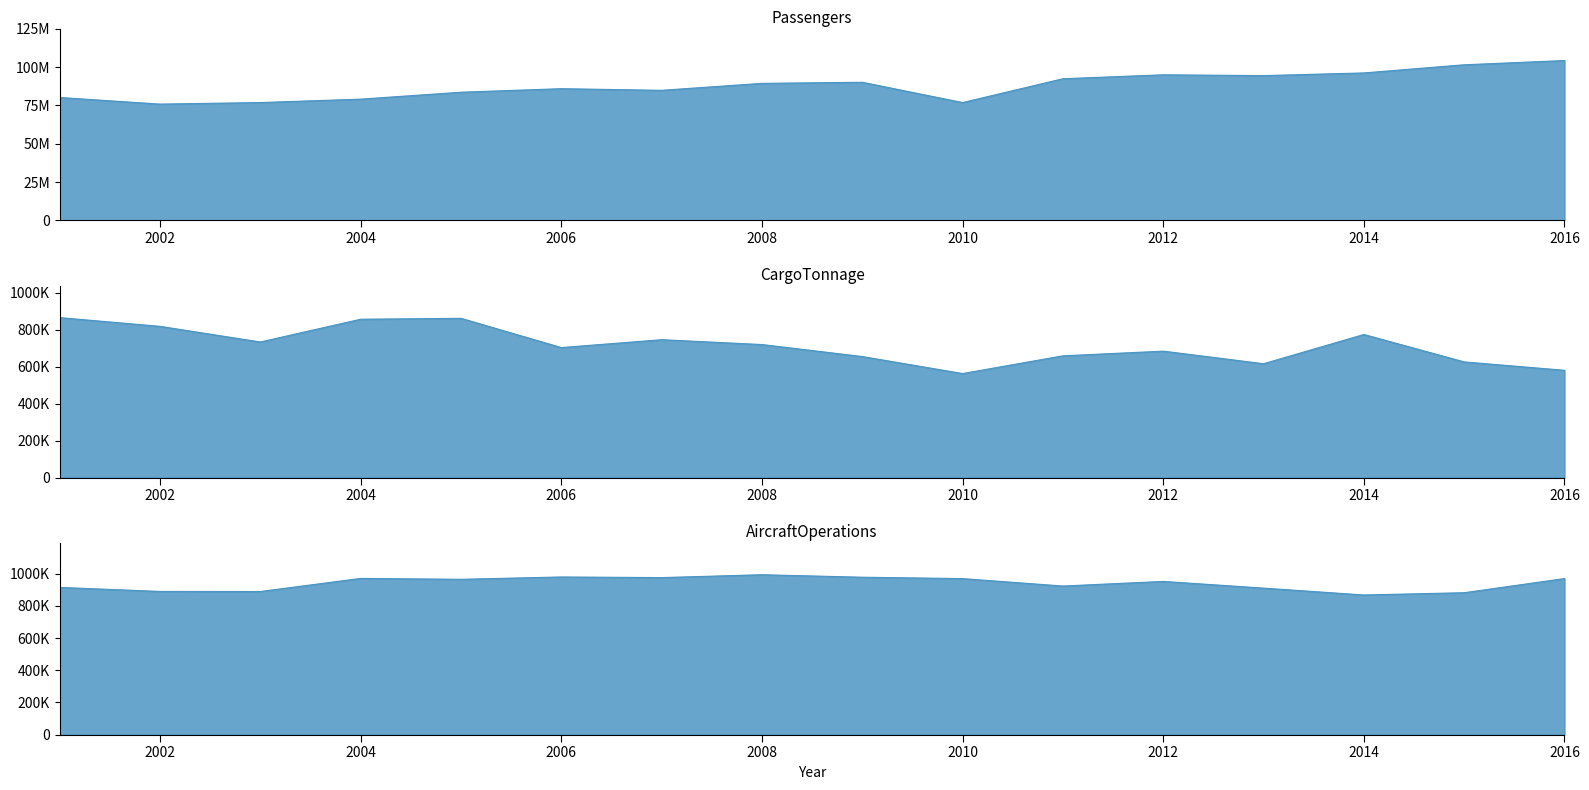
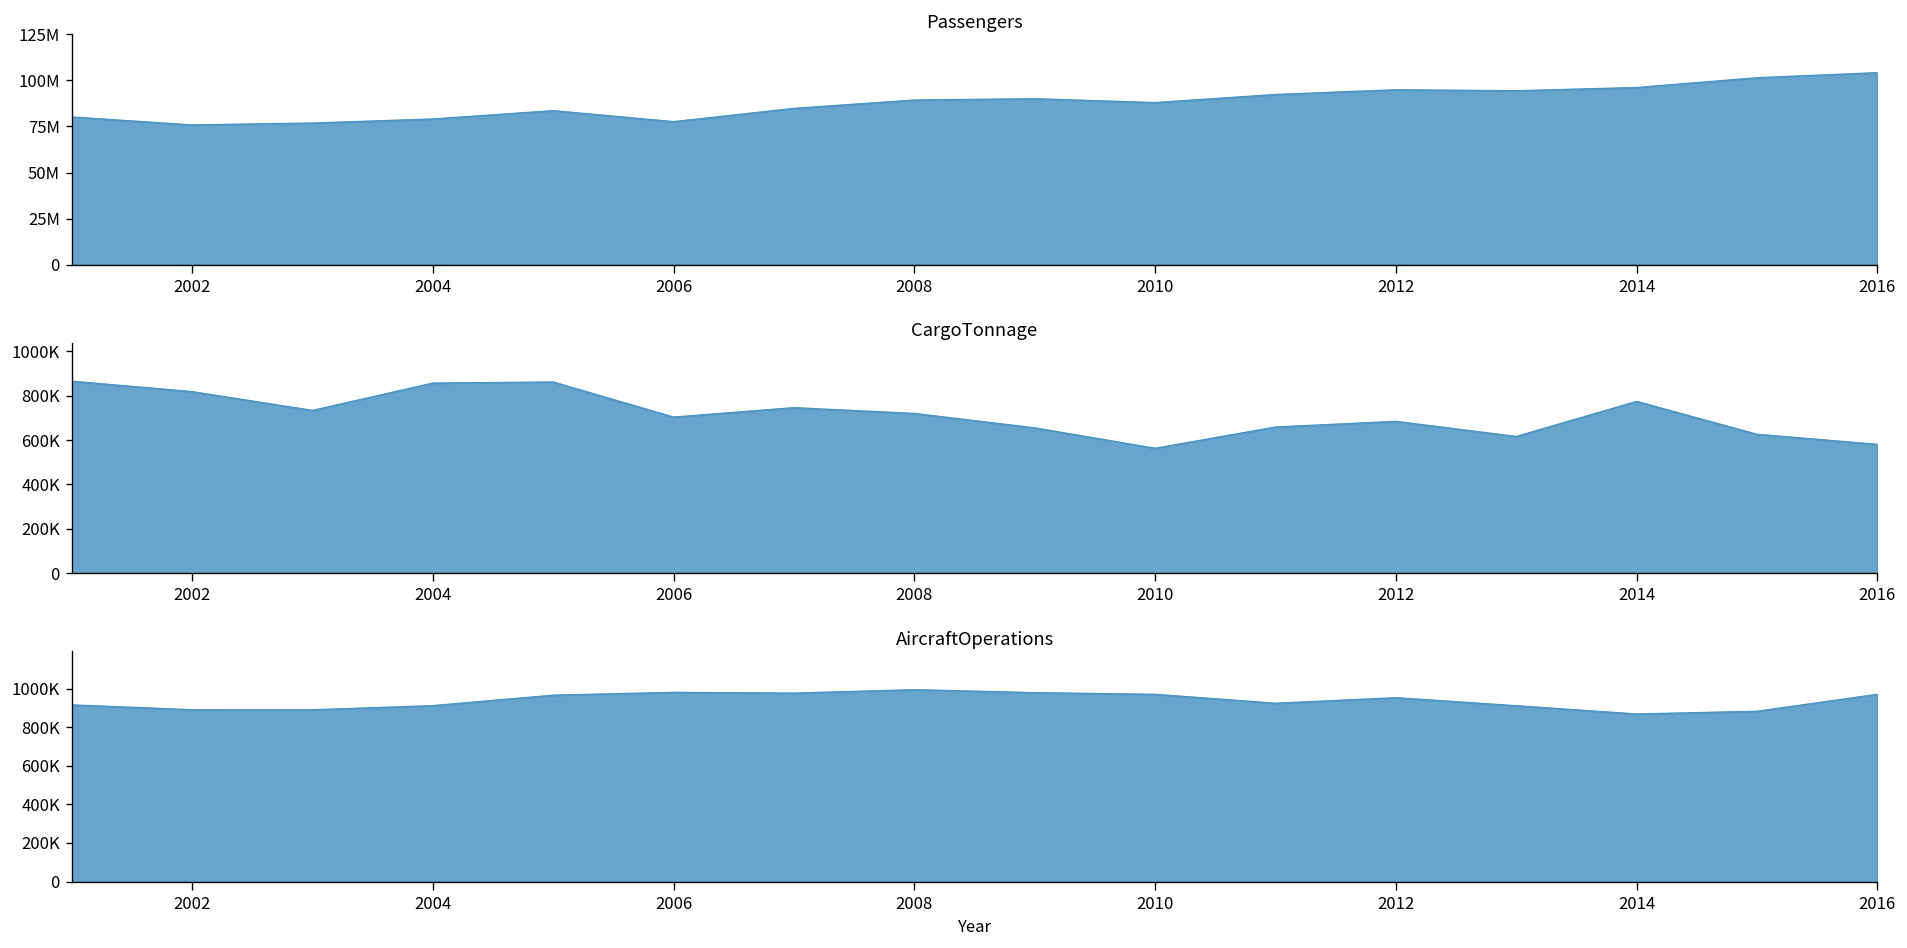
  {
    "Passengers": {
      "2002": 76000000,
      "2004": 79000000,
-     "2006": 86000000,
+     "2006": 78000000,
      "2008": 89000000,
-     "2010": 77000000,
+     "2010": 88000000,
      "2012": 95000000,
      "2014": 96000000,
      "2016": 104000000
    },
    "CargoTonnage": {
      "2002": 820000,
      "2004": 860000,
      "2006": 700000,
      "2008": 720000,
      "2010": 560000,
      "2012": 680000,
      "2014": 770000,
      "2016": 580000
    },
    "AircraftOperations": {
      "2002": 890000,
-     "2004": 970000,
+     "2004": 910000,
      "2006": 980000,
      "2008": 990000,
      "2010": 970000,
      "2012": 950000,
      "2014": 870000,
      "2016": 970000
    }
  }
